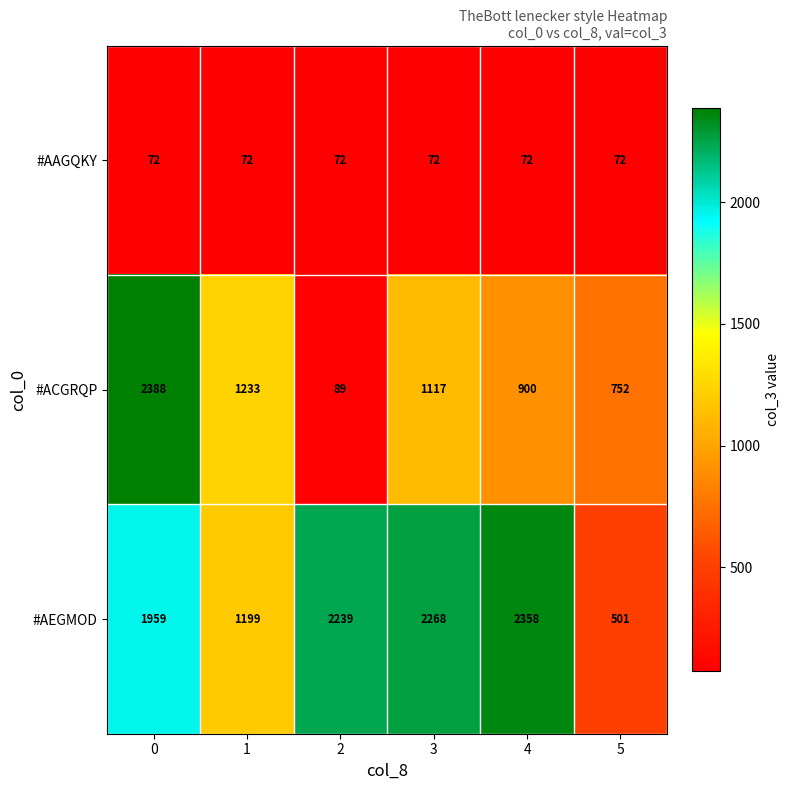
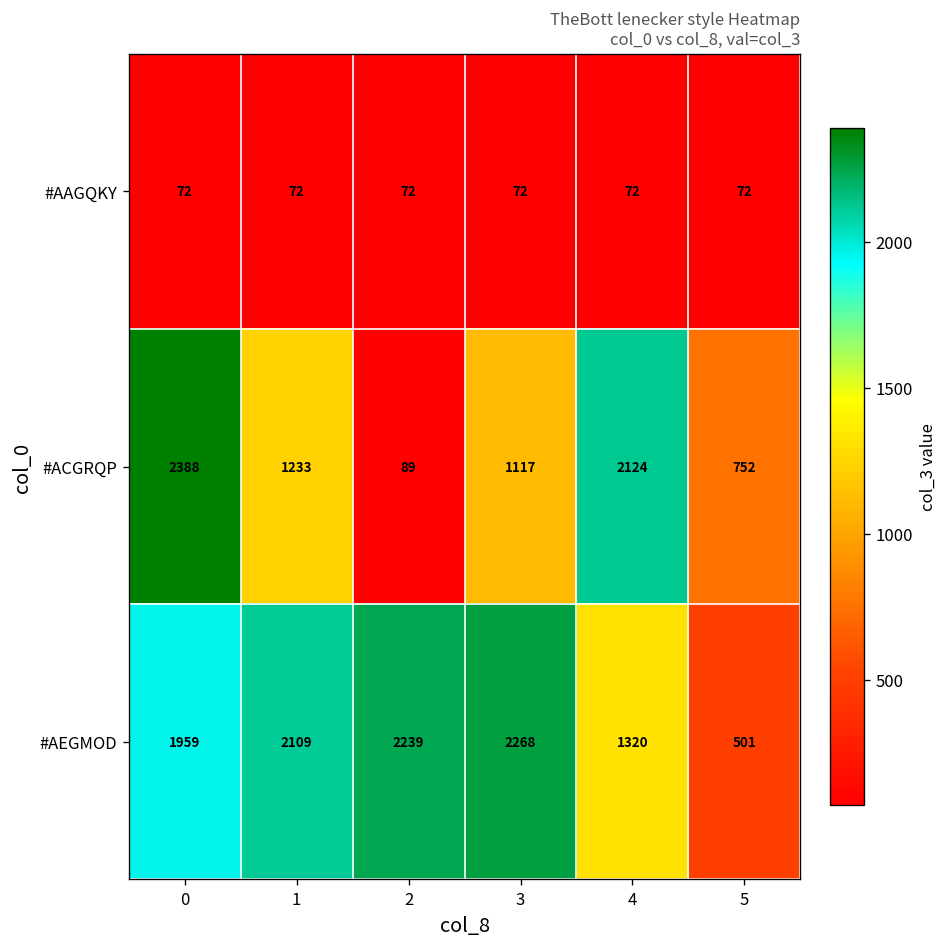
  {
    "#AAGQKY": {
      "0": 72,
      "1": 72,
      "2": 72,
      "3": 72,
      "4": 72,
      "5": 72
    },
    "#ACGRQP": {
      "0": 2388,
      "1": 1233,
      "2": 89,
      "3": 1117,
-     "4": 900,
+     "4": 2124,
      "5": 752
    },
    "#AEGMOD": {
      "0": 1959,
-     "1": 1199,
+     "1": 2109,
      "2": 2239,
      "3": 2268,
-     "4": 2358,
+     "4": 1320,
      "5": 501
    }
  }
